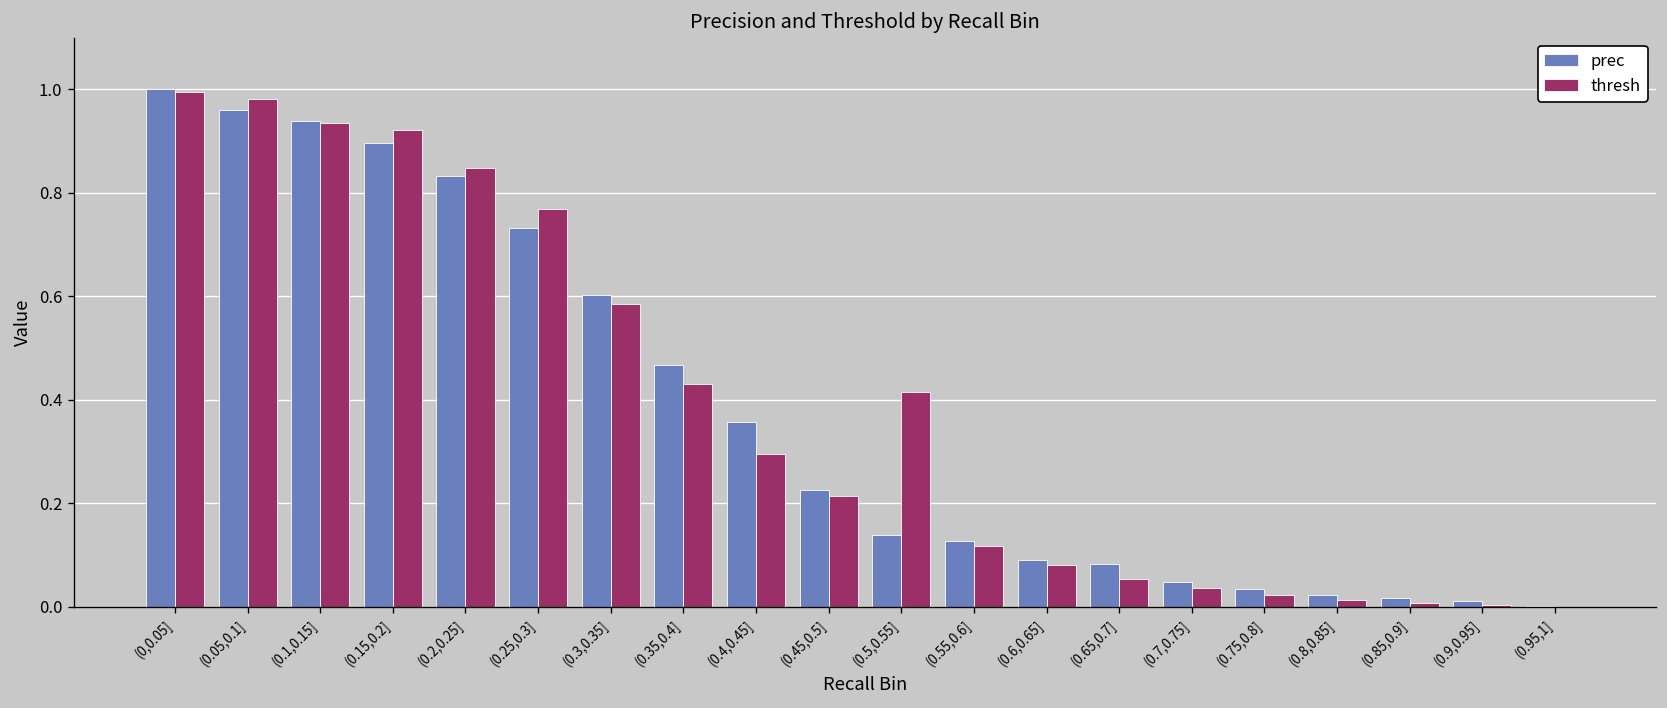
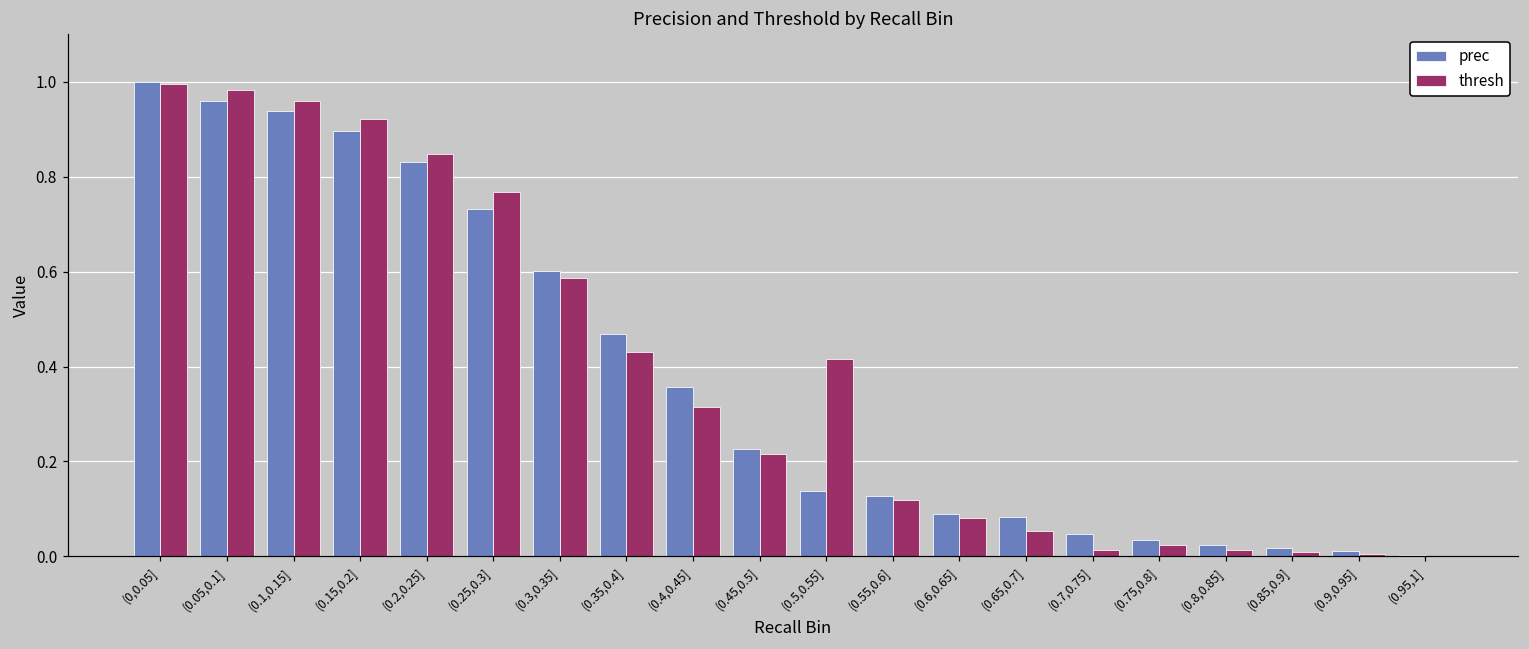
  {
    "prec": {
      "(0,0.05]": 1.00,
      "(0.05,0.1]": 0.96,
      "(0.1,0.15]": 0.94,
      "(0.15,0.2]": 0.90,
      "(0.2,0.25]": 0.83,
      "(0.25,0.3]": 0.73,
      "(0.3,0.35]": 0.60,
      "(0.35,0.4]": 0.47,
      "(0.4,0.45]": 0.36,
      "(0.45,0.5]": 0.23,
      "(0.5,0.55]": 0.14,
      "(0.55,0.6]": 0.13,
      "(0.6,0.65]": 0.09,
      "(0.65,0.7]": 0.08,
      "(0.7,0.75]": 0.05,
      "(0.75,0.8]": 0.03,
      "(0.8,0.85]": 0.02,
      "(0.85,0.9]": 0.02,
      "(0.9,0.95]": 0.01
    },
    "thresh": {
      "(0,0.05]": 1.00,
      "(0.05,0.1]": 0.98,
-     "(0.1,0.15]": 0.93,
+     "(0.1,0.15]": 0.96,
      "(0.15,0.2]": 0.92,
      "(0.2,0.25]": 0.85,
      "(0.25,0.3]": 0.77,
      "(0.3,0.35]": 0.59,
      "(0.35,0.4]": 0.43,
-     "(0.4,0.45]": 0.30,
+     "(0.4,0.45]": 0.32,
      "(0.45,0.5]": 0.21,
      "(0.5,0.55]": 0.42,
      "(0.55,0.6]": 0.12,
      "(0.6,0.65]": 0.08,
      "(0.65,0.7]": 0.05,
-     "(0.7,0.75]": 0.04,
+     "(0.7,0.75]": 0.01,
      "(0.75,0.8]": 0.02,
      "(0.8,0.85]": 0.01,
      "(0.85,0.9]": 0.01
    }
  }
